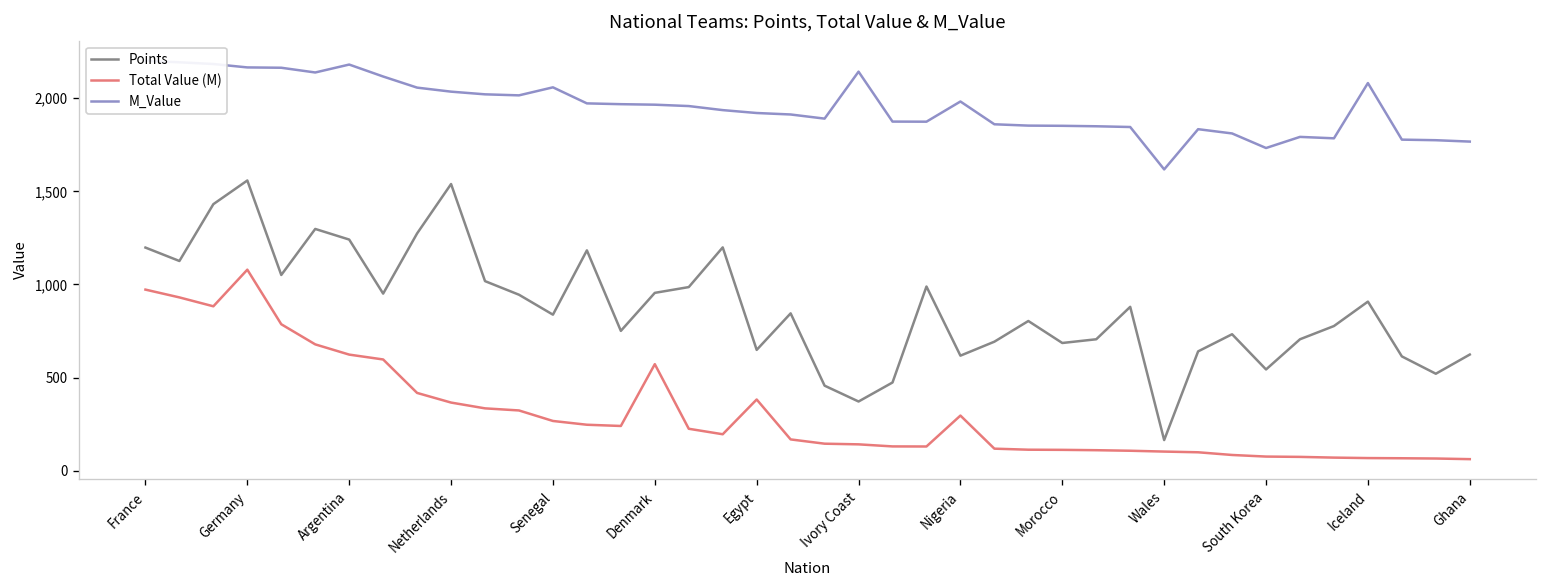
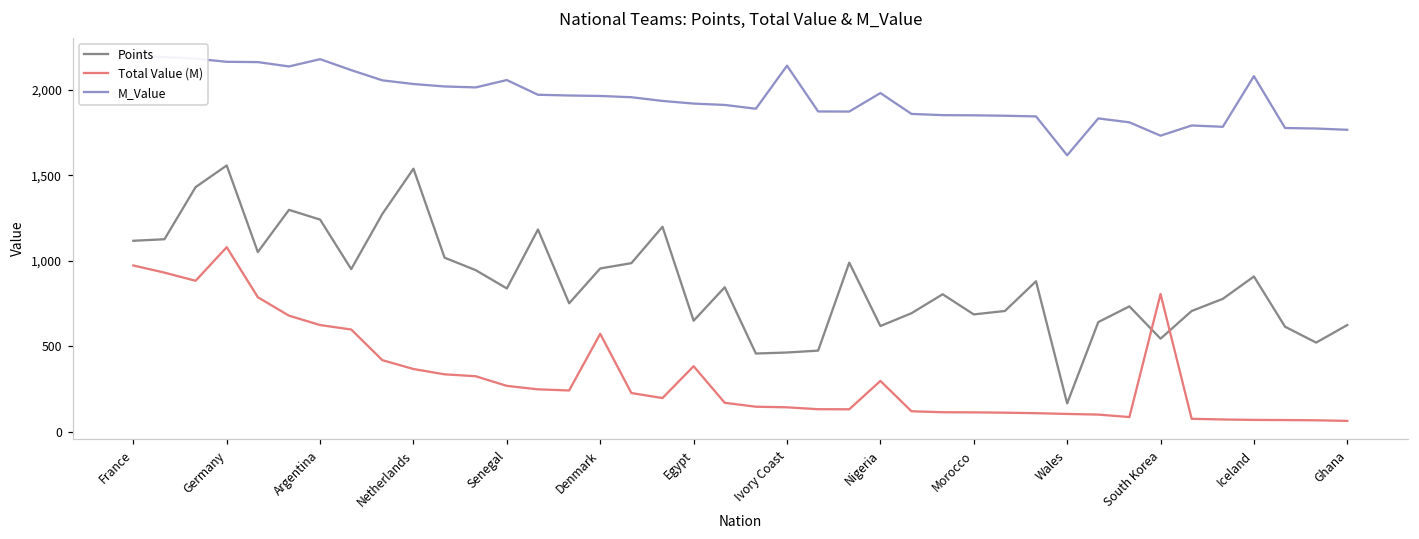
  {
    "Points": {
-     "France": "1,200",
+     "France": "1,120",
      "Germany": "1,560",
      "Argentina": "1,240",
      "Netherlands": "1,540",
      "Senegal": "840",
      "Denmark": "960",
      "Egypt": "650",
-     "Ivory Coast": "370",
+     "Ivory Coast": "460",
      "Nigeria": "620",
      "Morocco": "690",
      "Wales": "170",
      "South Korea": "540",
      "Iceland": "910",
      "Ghana": "620"
    },
    "Total Value (M)": {
      "France": "970",
      "Germany": "1,080",
      "Argentina": "620",
      "Netherlands": "370",
      "Senegal": "270",
      "Denmark": "570",
      "Egypt": "380",
      "Ivory Coast": "140",
      "Nigeria": "300",
      "Morocco": "110",
      "Wales": "100",
-     "South Korea": "80",
+     "South Korea": "810",
      "Iceland": "70",
      "Ghana": "60"
    },
    "M_Value": {
      "Germany": "2,160",
      "Argentina": "2,180",
      "Netherlands": "2,030",
      "Senegal": "2,060",
      "Denmark": "1,960",
      "Egypt": "1,920",
      "Ivory Coast": "2,140",
      "Nigeria": "1,980",
      "Morocco": "1,850",
      "Wales": "1,620",
      "South Korea": "1,730",
      "Iceland": "2,080",
      "Ghana": "1,770"
    }
  }
